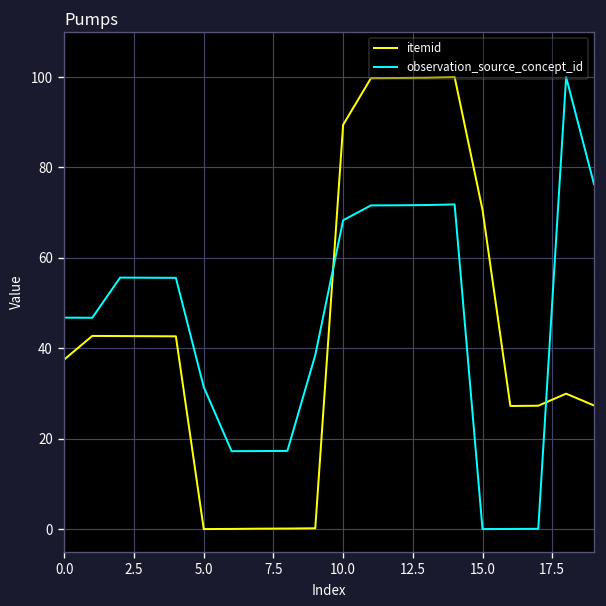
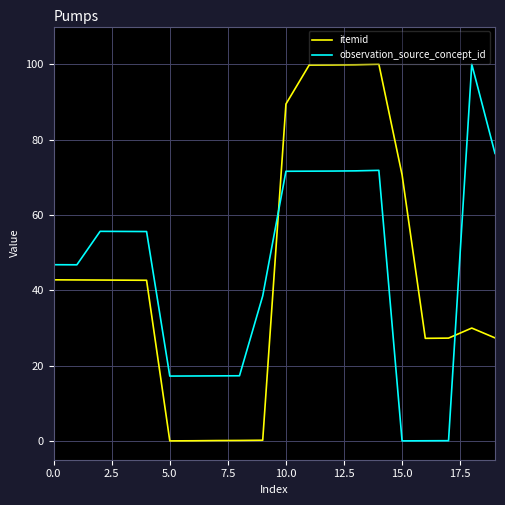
  {
    "itemid": {
-     "0.0": 38,
+     "0.0": 43,
      "5.0": 0,
      "10.0": 89,
      "15.0": 71
    },
    "observation_source_concept_id": {
      "0.0": 47,
-     "5.0": 31,
-     "10.0": 68,
+     "5.0": 17,
+     "10.0": 72,
      "15.0": 0
    }
  }
